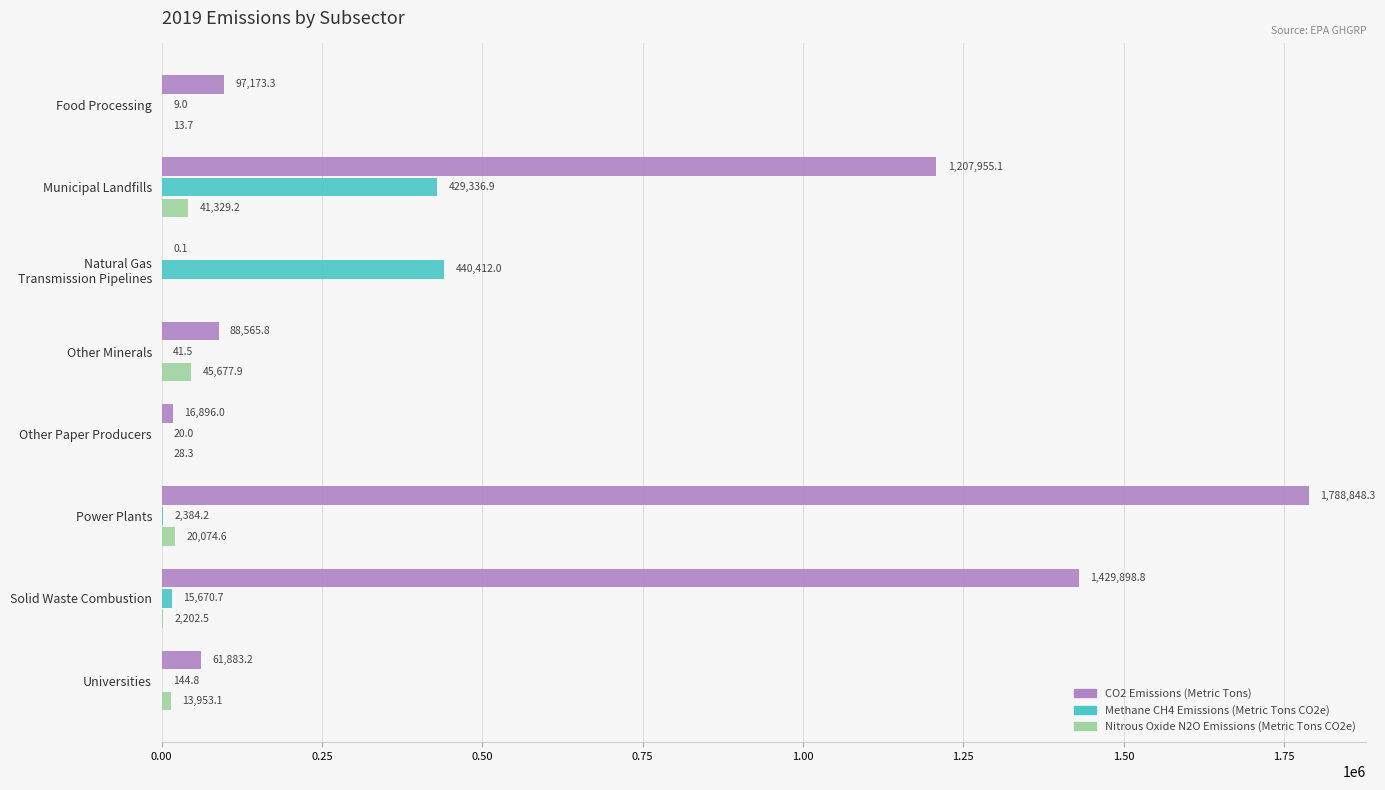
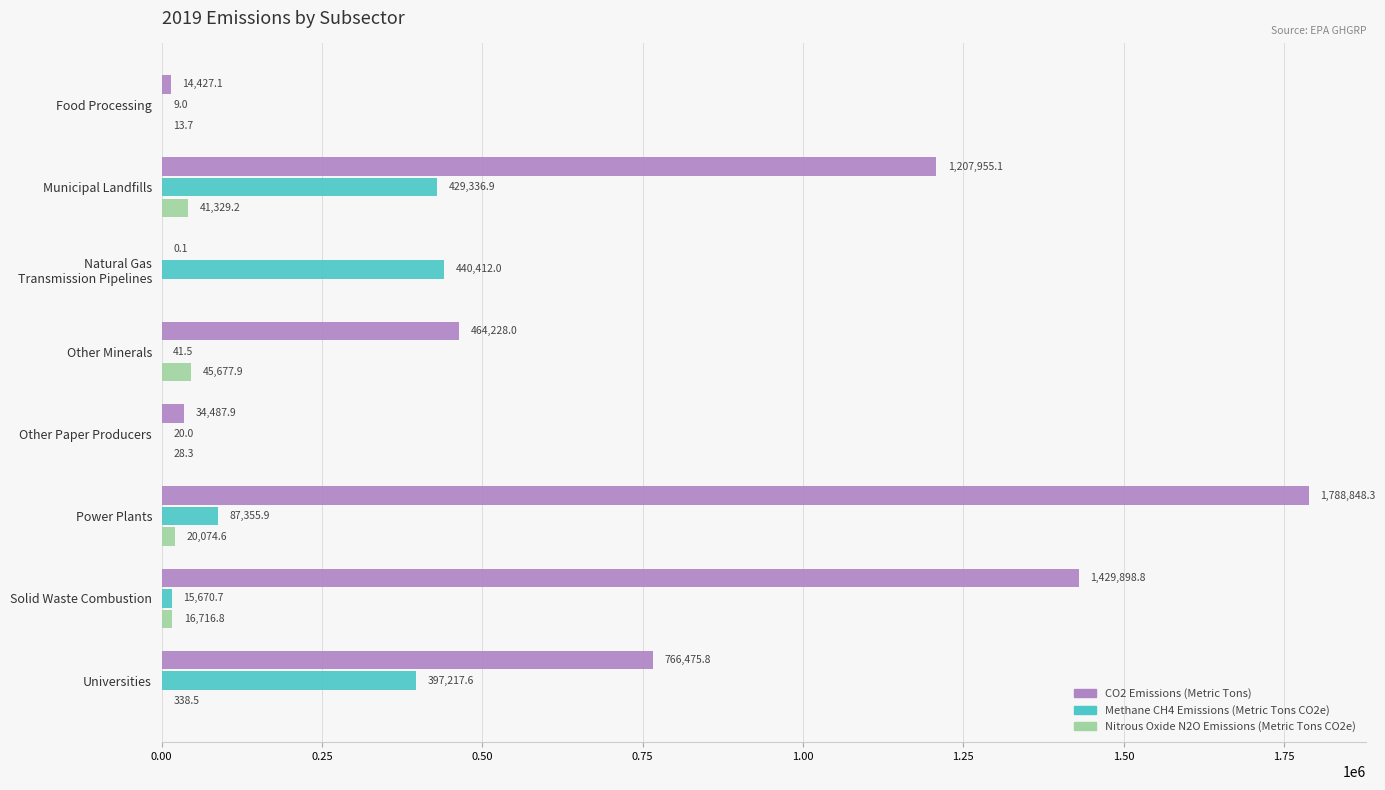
  {
    "CO2 Emissions (Metric Tons)": {
-     "Food Processing": "97,173.3",
+     "Food Processing": "14,427.1",
      "Municipal Landfills": "1,207,955.1",
      "Natural Gas Transmission Pipelines": "0.1",
-     "Other Minerals": "88,565.8",
-     "Other Paper Producers": "16,896.0",
+     "Other Minerals": "464,228.0",
+     "Other Paper Producers": "34,487.9",
      "Power Plants": "1,788,848.3",
      "Solid Waste Combustion": "1,429,898.8",
-     "Universities": "61,883.2"
+     "Universities": "766,475.8"
    },
    "Methane CH4 Emissions (Metric Tons CO2e)": {
      "Food Processing": "9.0",
      "Municipal Landfills": "429,336.9",
      "Natural Gas Transmission Pipelines": "440,412.0",
      "Other Minerals": "41.5",
      "Other Paper Producers": "20.0",
-     "Power Plants": "2,384.2",
+     "Power Plants": "87,355.9",
      "Solid Waste Combustion": "15,670.7",
-     "Universities": "144.8"
+     "Universities": "397,217.6"
    },
    "Nitrous Oxide N2O Emissions (Metric Tons CO2e)": {
      "Food Processing": "13.7",
      "Municipal Landfills": "41,329.2",
      "Other Minerals": "45,677.9",
      "Other Paper Producers": "28.3",
      "Power Plants": "20,074.6",
-     "Solid Waste Combustion": "2,202.5",
-     "Universities": "13,953.1"
+     "Solid Waste Combustion": "16,716.8",
+     "Universities": "338.5"
    }
  }
